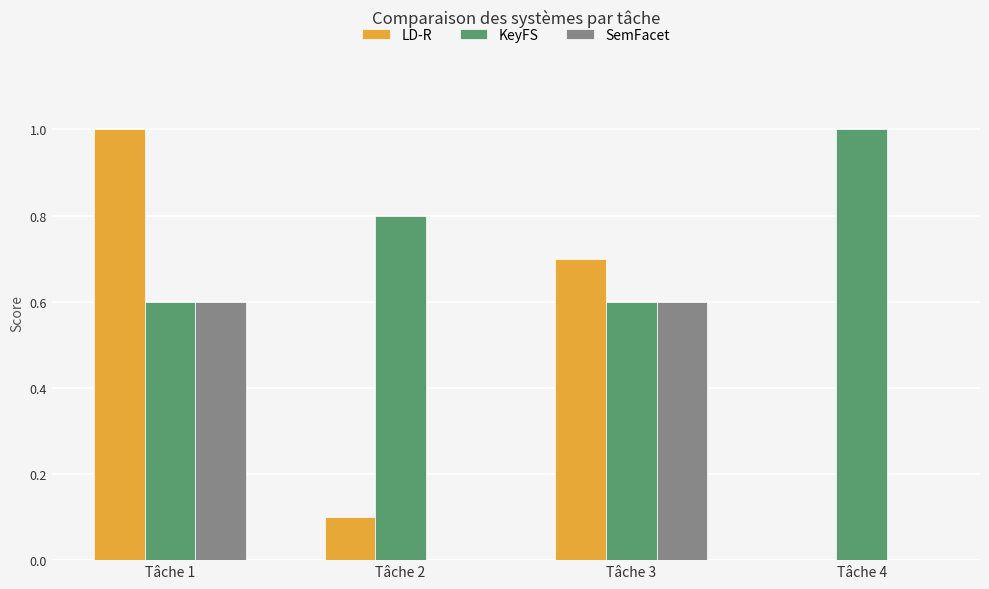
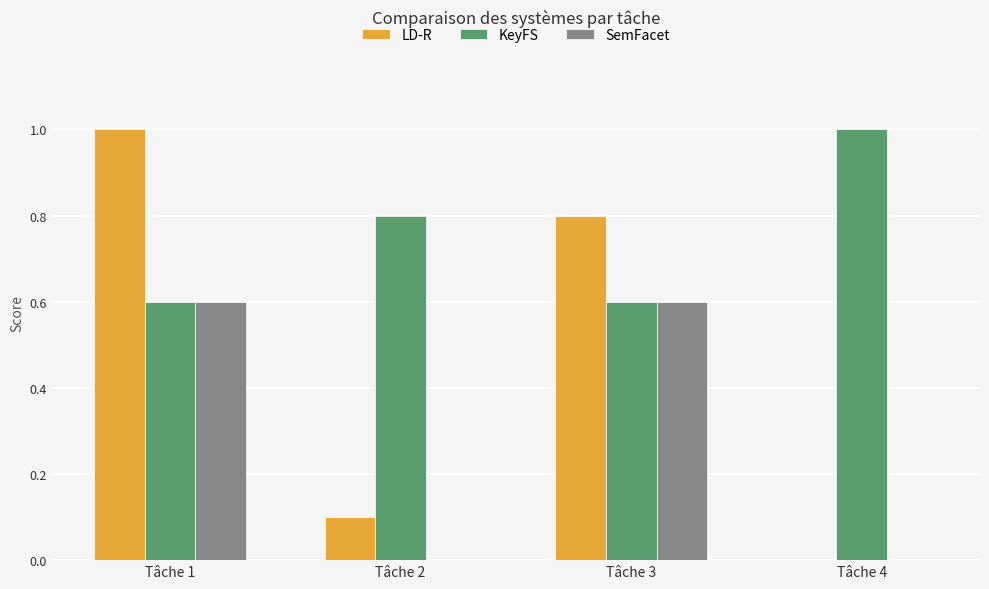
  {
    "LD-R": {
      "Tâche 1": 1.0,
      "Tâche 2": 0.1,
-     "Tâche 3": 0.7,
+     "Tâche 3": 0.8,
      "Tâche 4": 0.0
    }
  }
